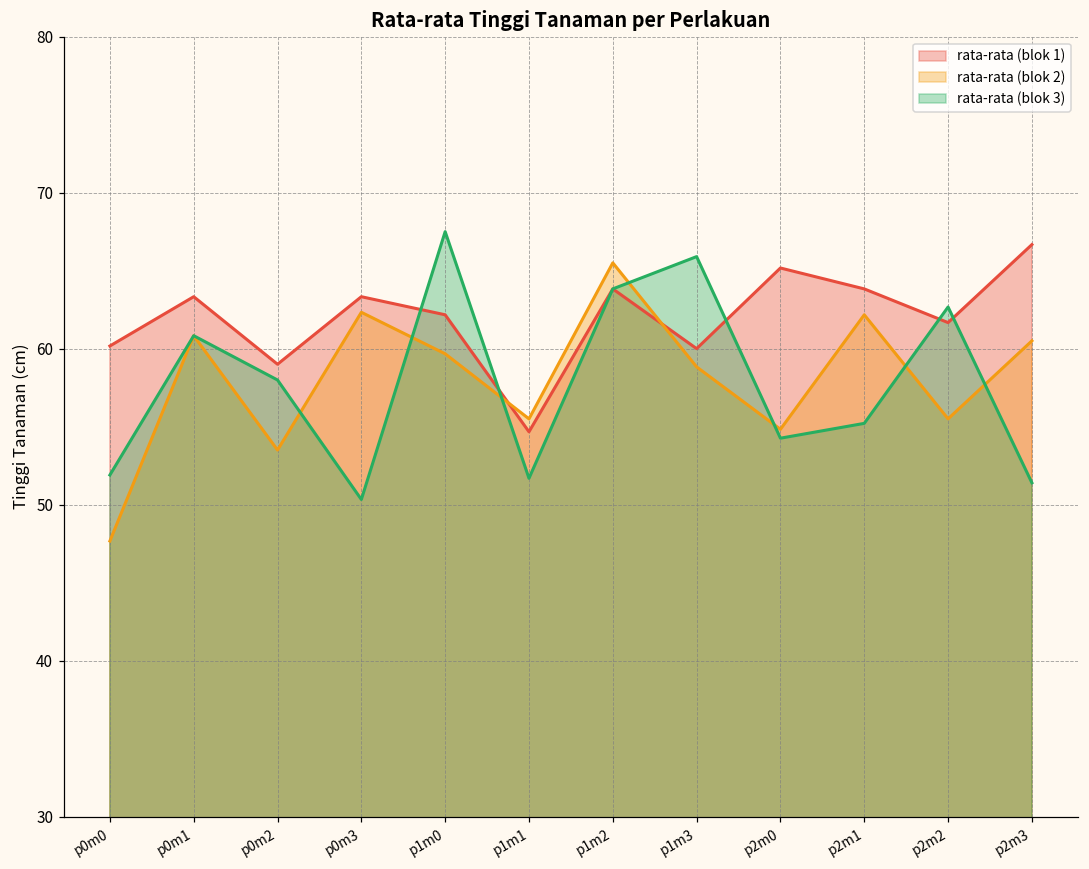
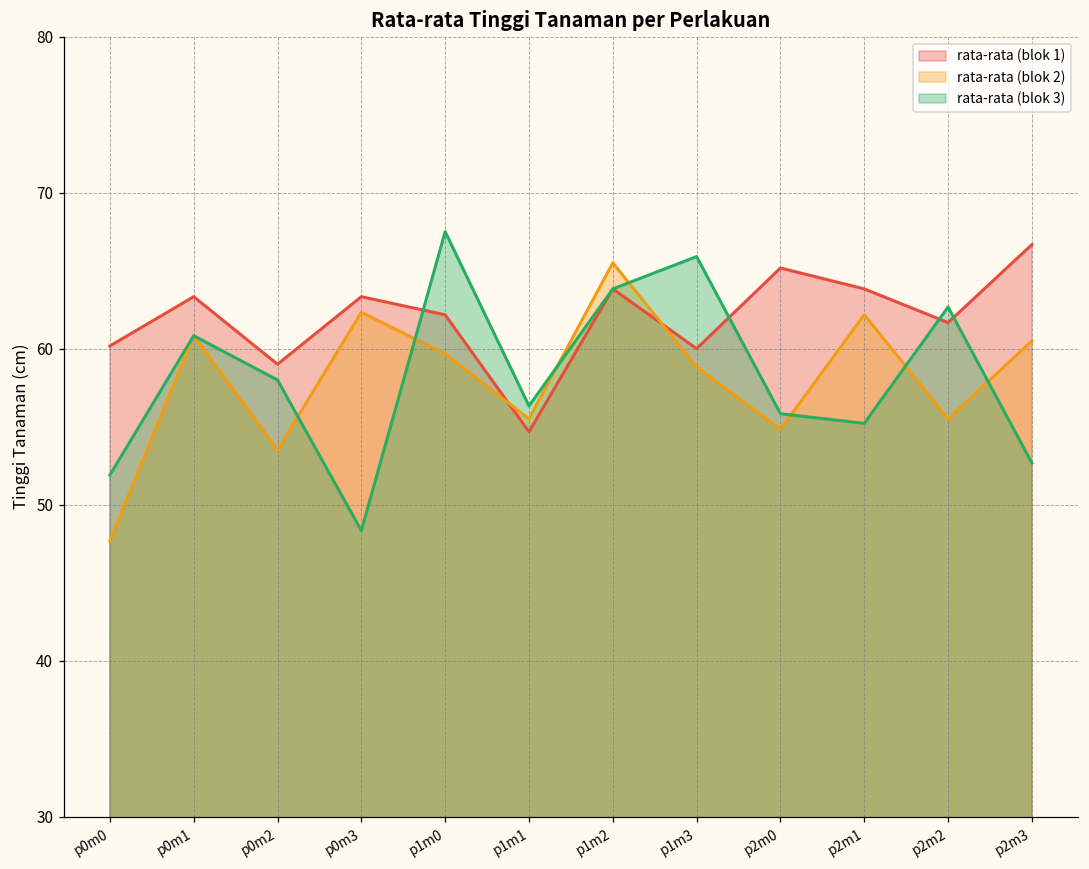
  {
    "rata-rata (blok 3)": {
      "p0m0": 51.9,
      "p0m2": 58.0,
-     "p0m3": 50.3,
+     "p0m3": 48.3,
      "p1m0": 67.5,
-     "p1m1": 51.7,
+     "p1m1": 56.3,
      "p1m3": 65.9,
-     "p2m0": 54.3,
+     "p2m0": 55.8,
      "p2m1": 55.2,
      "p2m2": 62.7,
-     "p2m3": 51.4
+     "p2m3": 52.7
    }
  }
